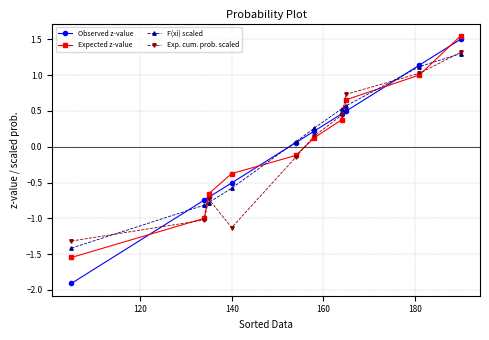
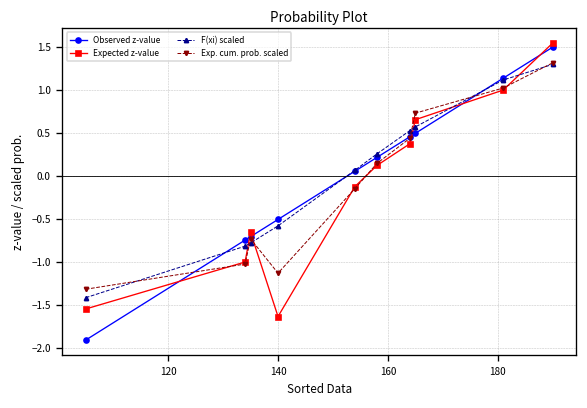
  {
    "Observed z-value": {
      "140": -0.5
    },
    "Expected z-value": {
-     "140": -0.4
+     "140": -1.6
    },
    "F(xi) scaled": {
      "140": -0.6
    },
    "Exp. cum. prob. scaled": {
      "140": -1.1
    }
  }
